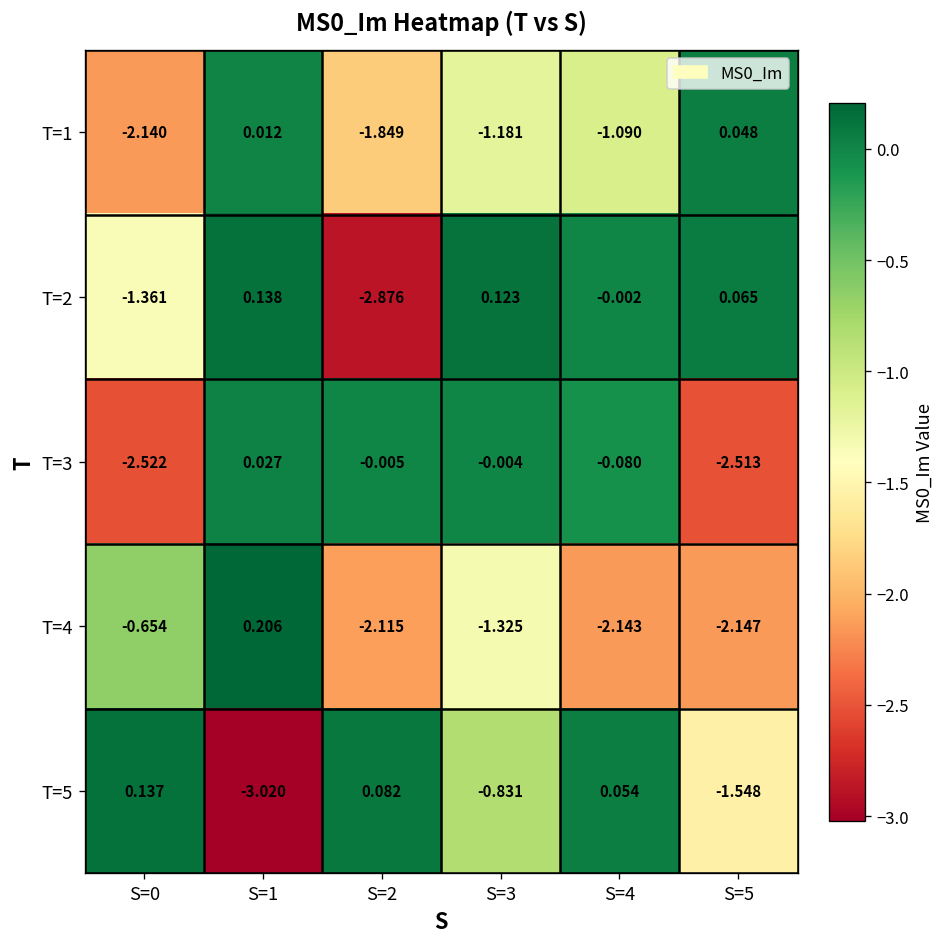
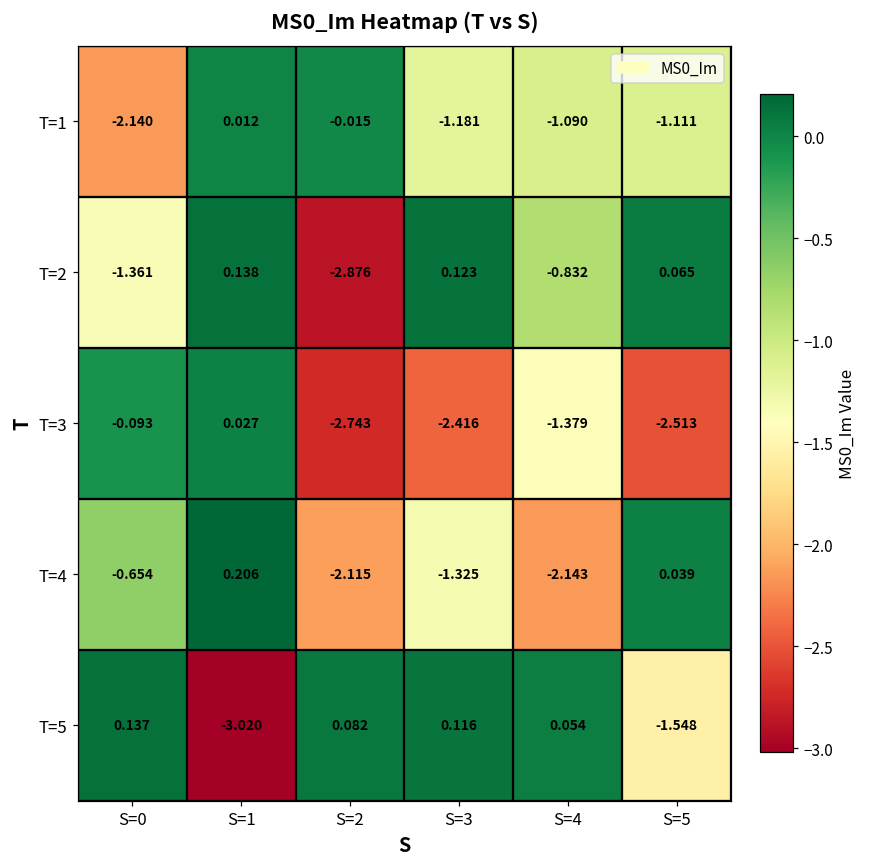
  {
    "T=1": {
      "S=0": -2.140,
      "S=1": 0.012,
-     "S=2": -1.849,
+     "S=2": -0.015,
      "S=3": -1.181,
      "S=4": -1.090,
-     "S=5": 0.048
+     "S=5": -1.111
    },
    "T=2": {
      "S=0": -1.361,
      "S=1": 0.138,
      "S=2": -2.876,
      "S=3": 0.123,
-     "S=4": -0.002,
+     "S=4": -0.832,
      "S=5": 0.065
    },
    "T=3": {
-     "S=0": -2.522,
+     "S=0": -0.093,
      "S=1": 0.027,
-     "S=2": -0.005,
-     "S=3": -0.004,
-     "S=4": -0.080,
+     "S=2": -2.743,
+     "S=3": -2.416,
+     "S=4": -1.379,
      "S=5": -2.513
    },
    "T=4": {
      "S=0": -0.654,
      "S=1": 0.206,
      "S=2": -2.115,
      "S=3": -1.325,
      "S=4": -2.143,
-     "S=5": -2.147
+     "S=5": 0.039
    },
    "T=5": {
      "S=0": 0.137,
      "S=1": -3.020,
      "S=2": 0.082,
-     "S=3": -0.831,
+     "S=3": 0.116,
      "S=4": 0.054,
      "S=5": -1.548
    }
  }
